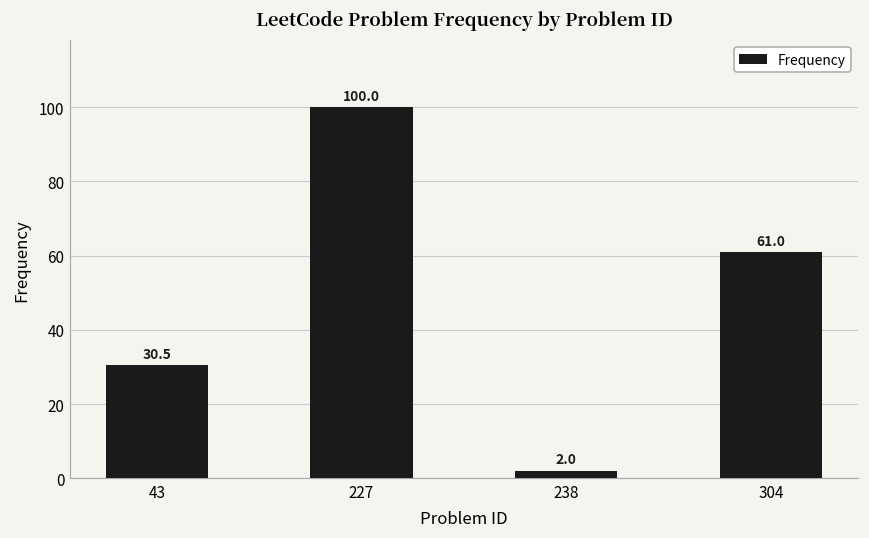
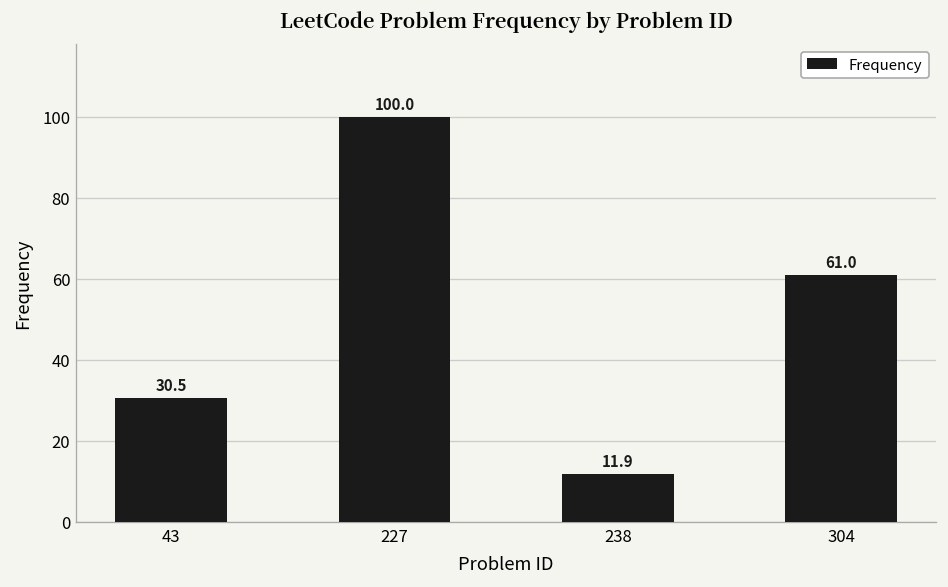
  {
    "43": 30.5,
    "227": 100.0,
-   "238": 2.0,
+   "238": 11.9,
    "304": 61.0
  }
